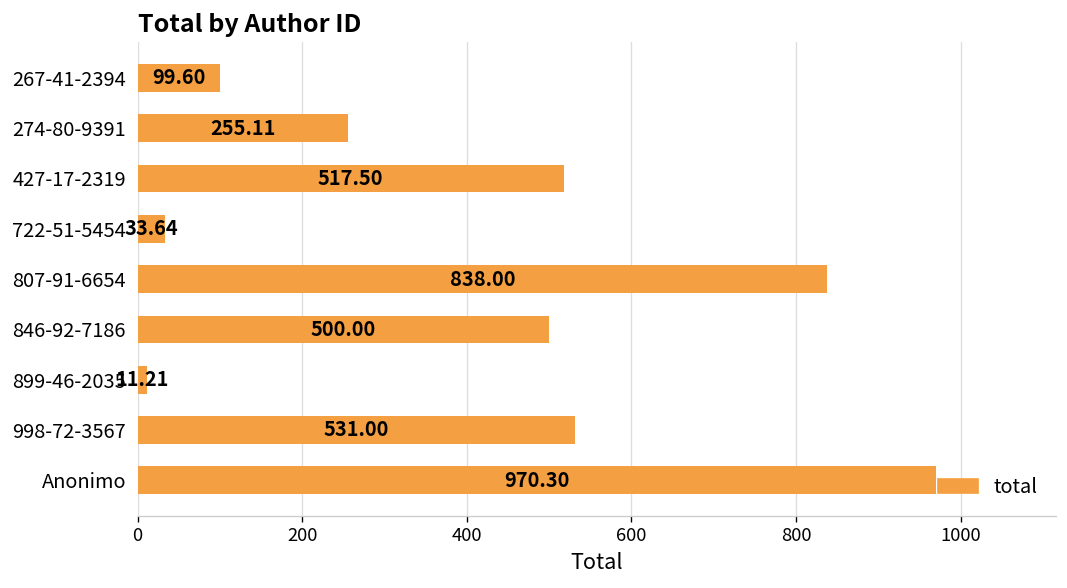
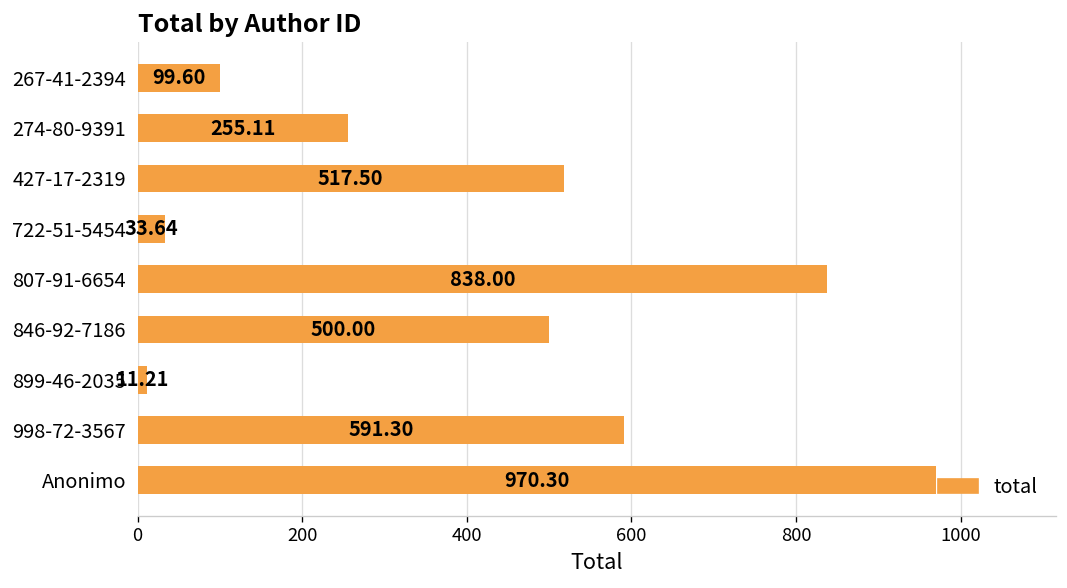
  {
    "267-41-2394": 99.60,
    "274-80-9391": 255.11,
    "427-17-2319": 517.50,
    "722-51-5454": 33.64,
    "807-91-6654": 838.00,
    "846-92-7186": 500.00,
    "899-46-2035": 11.21,
-   "998-72-3567": 531.00,
+   "998-72-3567": 591.30,
    "Anonimo": 970.30
  }
